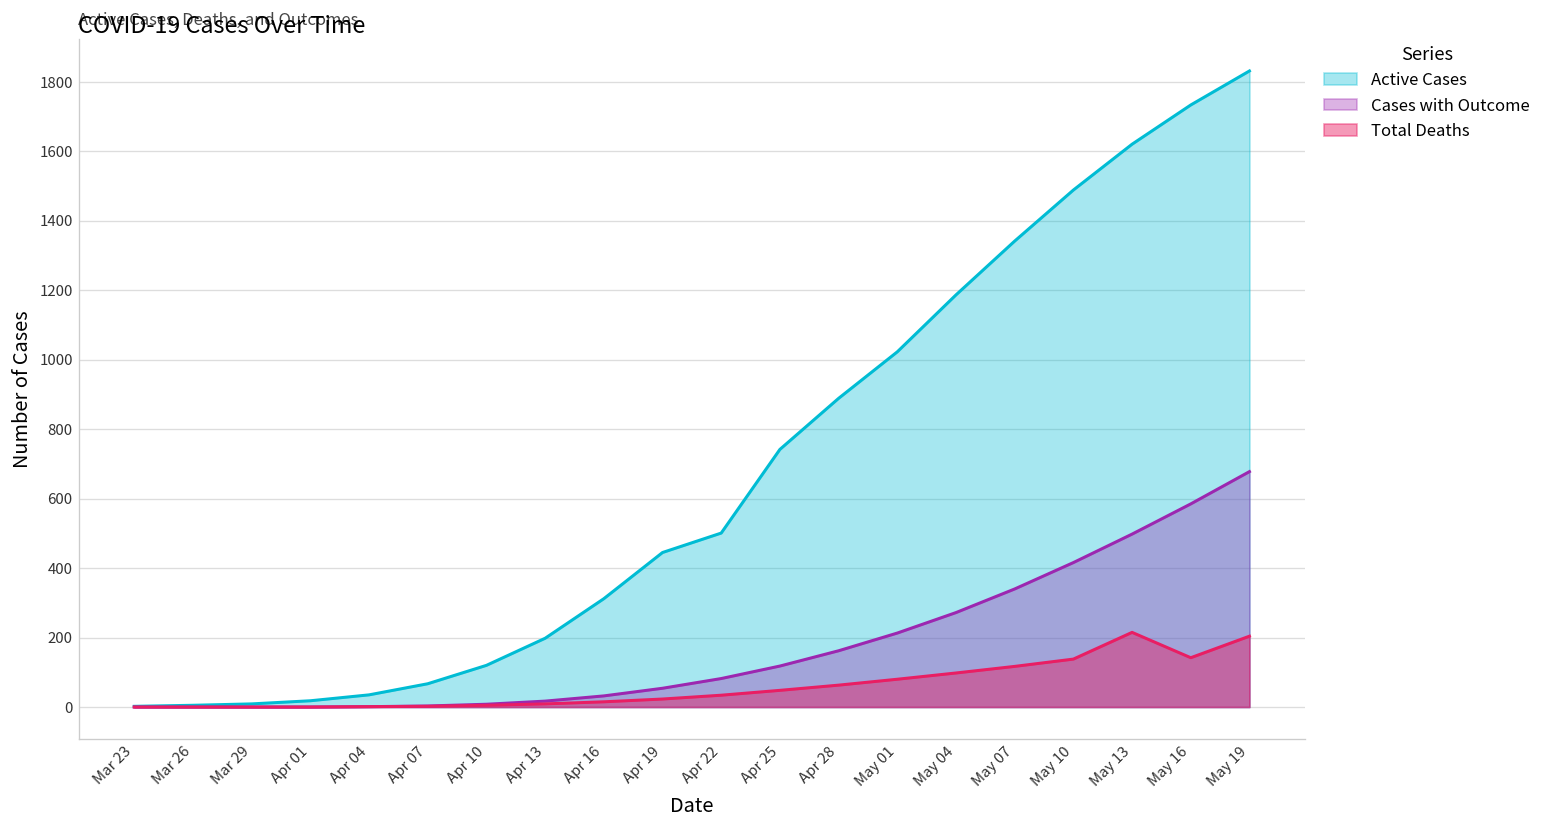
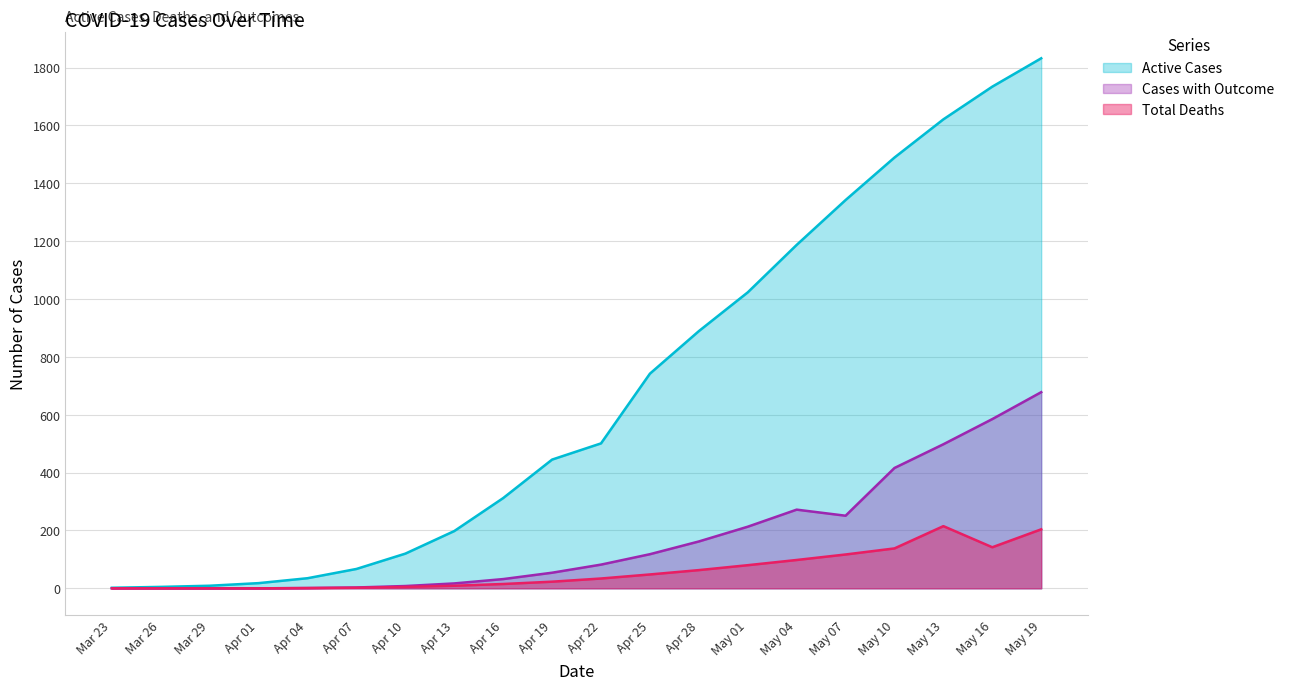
  {
    "Active Cases": {
      "Mar 29": 10,
      "Apr 01": 20,
      "Apr 04": 40,
      "Apr 07": 70,
      "Apr 10": 120,
      "Apr 13": 200,
      "Apr 16": 310,
      "Apr 19": 450,
      "Apr 22": 500,
      "Apr 25": 740,
      "Apr 28": 890,
      "May 01": 1020,
      "May 04": 1190,
      "May 07": 1340,
      "May 10": 1490,
      "May 13": 1620,
      "May 16": 1730,
      "May 19": 1830
    },
    "Cases with Outcome": {
      "Apr 16": 30,
      "Apr 19": 50,
      "Apr 22": 80,
      "Apr 25": 120,
      "Apr 28": 160,
      "May 01": 210,
      "May 04": 270,
-     "May 07": 340,
+     "May 07": 250,
      "May 10": 420,
      "May 13": 500,
      "May 16": 590,
      "May 19": 680
    },
    "Total Deaths": {
      "Apr 16": 20,
      "Apr 19": 20,
      "Apr 22": 30,
      "Apr 25": 50,
      "Apr 28": 60,
      "May 01": 80,
      "May 04": 100,
      "May 07": 120,
      "May 10": 140,
      "May 13": 220,
      "May 16": 140,
      "May 19": 200
    }
  }
